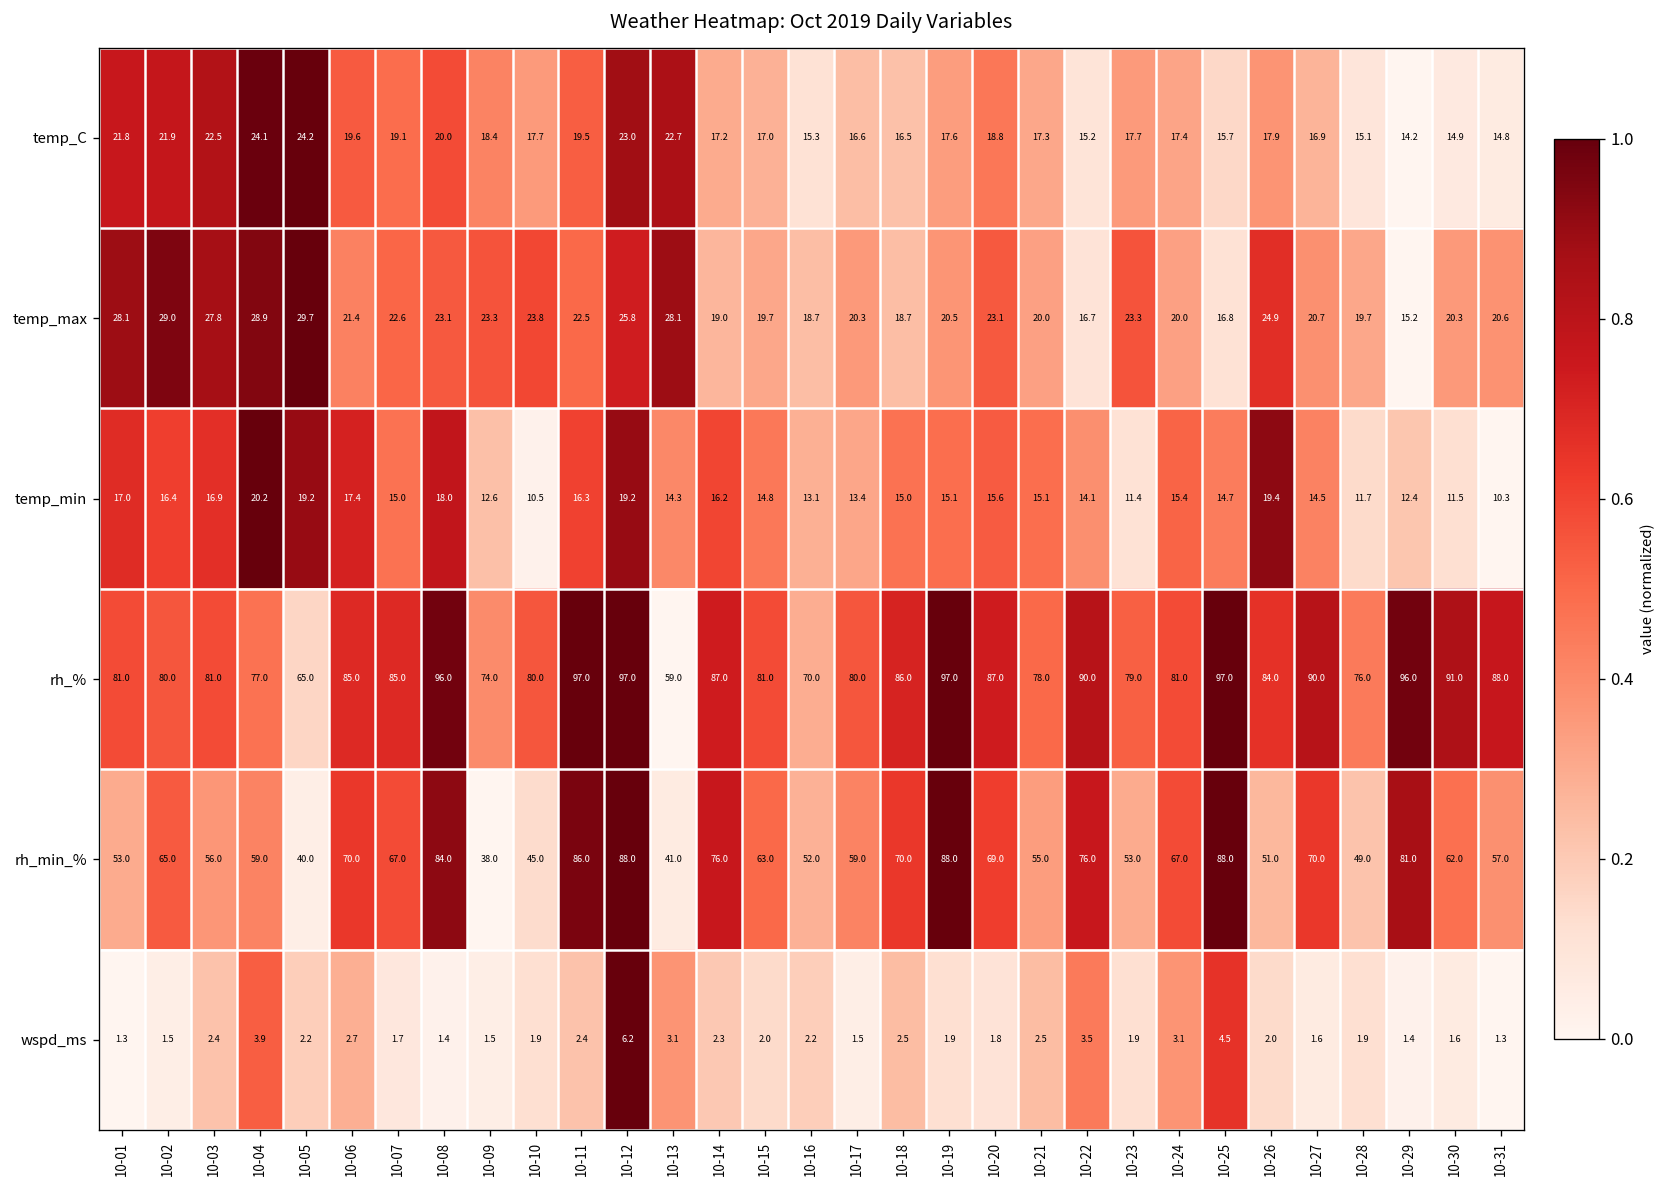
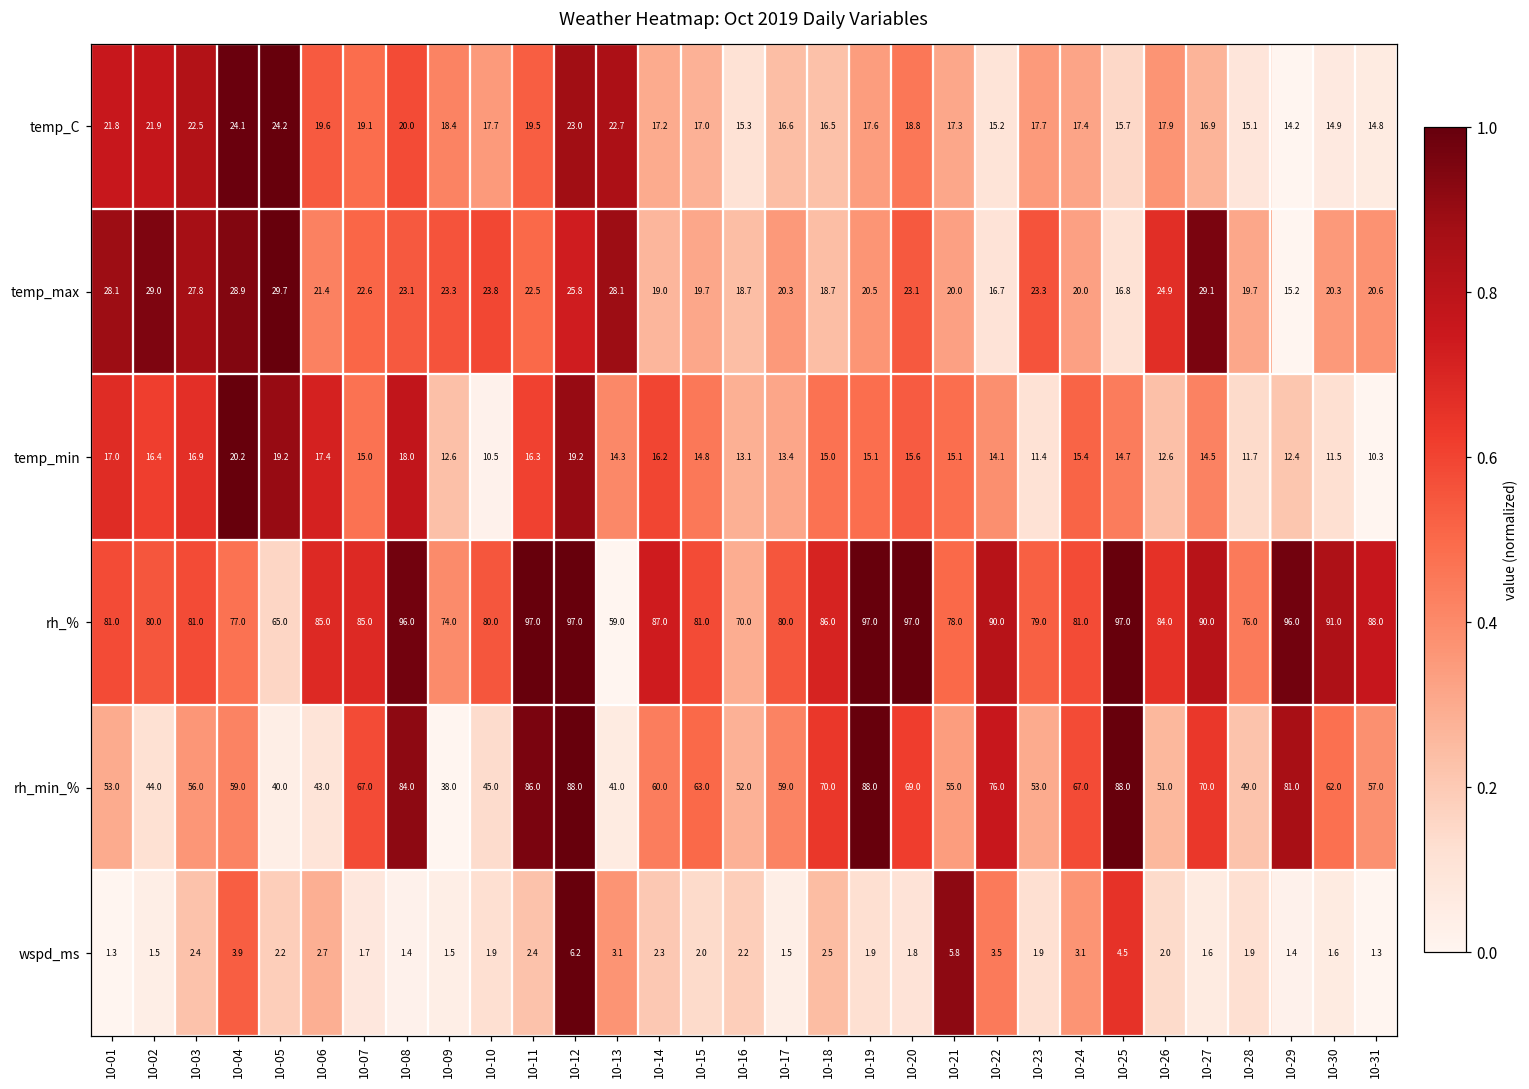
  {
    "temp_C": {
      "10-01": 21.8,
      "10-02": 21.9,
      "10-03": 22.5,
      "10-04": 24.1,
      "10-05": 24.2,
      "10-06": 19.6,
      "10-07": 19.1,
      "10-08": 20.0,
      "10-09": 18.4,
      "10-10": 17.7,
      "10-11": 19.5,
      "10-12": 23.0,
      "10-13": 22.7,
      "10-14": 17.2,
      "10-15": 17.0,
      "10-16": 15.3,
      "10-17": 16.6,
      "10-18": 16.5,
      "10-19": 17.6,
      "10-20": 18.8,
      "10-21": 17.3,
      "10-22": 15.2,
      "10-23": 17.7,
      "10-24": 17.4,
      "10-25": 15.7,
      "10-26": 17.9,
      "10-27": 16.9,
      "10-28": 15.1,
      "10-29": 14.2,
      "10-30": 14.9,
      "10-31": 14.8
    },
    "temp_max": {
      "10-01": 28.1,
      "10-02": 29.0,
      "10-03": 27.8,
      "10-04": 28.9,
      "10-05": 29.7,
      "10-06": 21.4,
      "10-07": 22.6,
      "10-08": 23.1,
      "10-09": 23.3,
      "10-10": 23.8,
      "10-11": 22.5,
      "10-12": 25.8,
      "10-13": 28.1,
      "10-14": 19.0,
      "10-15": 19.7,
      "10-16": 18.7,
      "10-17": 20.3,
      "10-18": 18.7,
      "10-19": 20.5,
      "10-20": 23.1,
      "10-21": 20.0,
      "10-22": 16.7,
      "10-23": 23.3,
      "10-24": 20.0,
      "10-25": 16.8,
      "10-26": 24.9,
-     "10-27": 20.7,
+     "10-27": 29.1,
      "10-28": 19.7,
      "10-29": 15.2,
      "10-30": 20.3,
      "10-31": 20.6
    },
    "temp_min": {
      "10-01": 17.0,
      "10-02": 16.4,
      "10-03": 16.9,
      "10-04": 20.2,
      "10-05": 19.2,
      "10-06": 17.4,
      "10-07": 15.0,
      "10-08": 18.0,
      "10-09": 12.6,
      "10-10": 10.5,
      "10-11": 16.3,
      "10-12": 19.2,
      "10-13": 14.3,
      "10-14": 16.2,
      "10-15": 14.8,
      "10-16": 13.1,
      "10-17": 13.4,
      "10-18": 15.0,
      "10-19": 15.1,
      "10-20": 15.6,
      "10-21": 15.1,
      "10-22": 14.1,
      "10-23": 11.4,
      "10-24": 15.4,
      "10-25": 14.7,
-     "10-26": 19.4,
+     "10-26": 12.6,
      "10-27": 14.5,
      "10-28": 11.7,
      "10-29": 12.4,
      "10-30": 11.5,
      "10-31": 10.3
    },
    "rh_%": {
      "10-01": 81.0,
      "10-02": 80.0,
      "10-03": 81.0,
      "10-04": 77.0,
      "10-05": 65.0,
      "10-06": 85.0,
      "10-07": 85.0,
      "10-08": 96.0,
      "10-09": 74.0,
      "10-10": 80.0,
      "10-11": 97.0,
      "10-12": 97.0,
      "10-13": 59.0,
      "10-14": 87.0,
      "10-15": 81.0,
      "10-16": 70.0,
      "10-17": 80.0,
      "10-18": 86.0,
      "10-19": 97.0,
-     "10-20": 87.0,
+     "10-20": 97.0,
      "10-21": 78.0,
      "10-22": 90.0,
      "10-23": 79.0,
      "10-24": 81.0,
      "10-25": 97.0,
      "10-26": 84.0,
      "10-27": 90.0,
      "10-28": 76.0,
      "10-29": 96.0,
      "10-30": 91.0,
      "10-31": 88.0
    },
    "rh_min_%": {
      "10-01": 53.0,
-     "10-02": 65.0,
+     "10-02": 44.0,
      "10-03": 56.0,
      "10-04": 59.0,
      "10-05": 40.0,
-     "10-06": 70.0,
+     "10-06": 43.0,
      "10-07": 67.0,
      "10-08": 84.0,
      "10-09": 38.0,
      "10-10": 45.0,
      "10-11": 86.0,
      "10-12": 88.0,
      "10-13": 41.0,
-     "10-14": 76.0,
+     "10-14": 60.0,
      "10-15": 63.0,
      "10-16": 52.0,
      "10-17": 59.0,
      "10-18": 70.0,
      "10-19": 88.0,
      "10-20": 69.0,
      "10-21": 55.0,
      "10-22": 76.0,
      "10-23": 53.0,
      "10-24": 67.0,
      "10-25": 88.0,
      "10-26": 51.0,
      "10-27": 70.0,
      "10-28": 49.0,
      "10-29": 81.0,
      "10-30": 62.0,
      "10-31": 57.0
    },
    "wspd_ms": {
      "10-01": 1.3,
      "10-02": 1.5,
      "10-03": 2.4,
      "10-04": 3.9,
      "10-05": 2.2,
      "10-06": 2.7,
      "10-07": 1.7,
      "10-08": 1.4,
      "10-09": 1.5,
      "10-10": 1.9,
      "10-11": 2.4,
      "10-12": 6.2,
      "10-13": 3.1,
      "10-14": 2.3,
      "10-15": 2.0,
      "10-16": 2.2,
      "10-17": 1.5,
      "10-18": 2.5,
      "10-19": 1.9,
      "10-20": 1.8,
-     "10-21": 2.5,
+     "10-21": 5.8,
      "10-22": 3.5,
      "10-23": 1.9,
      "10-24": 3.1,
      "10-25": 4.5,
      "10-26": 2.0,
      "10-27": 1.6,
      "10-28": 1.9,
      "10-29": 1.4,
      "10-30": 1.6,
      "10-31": 1.3
    }
  }
